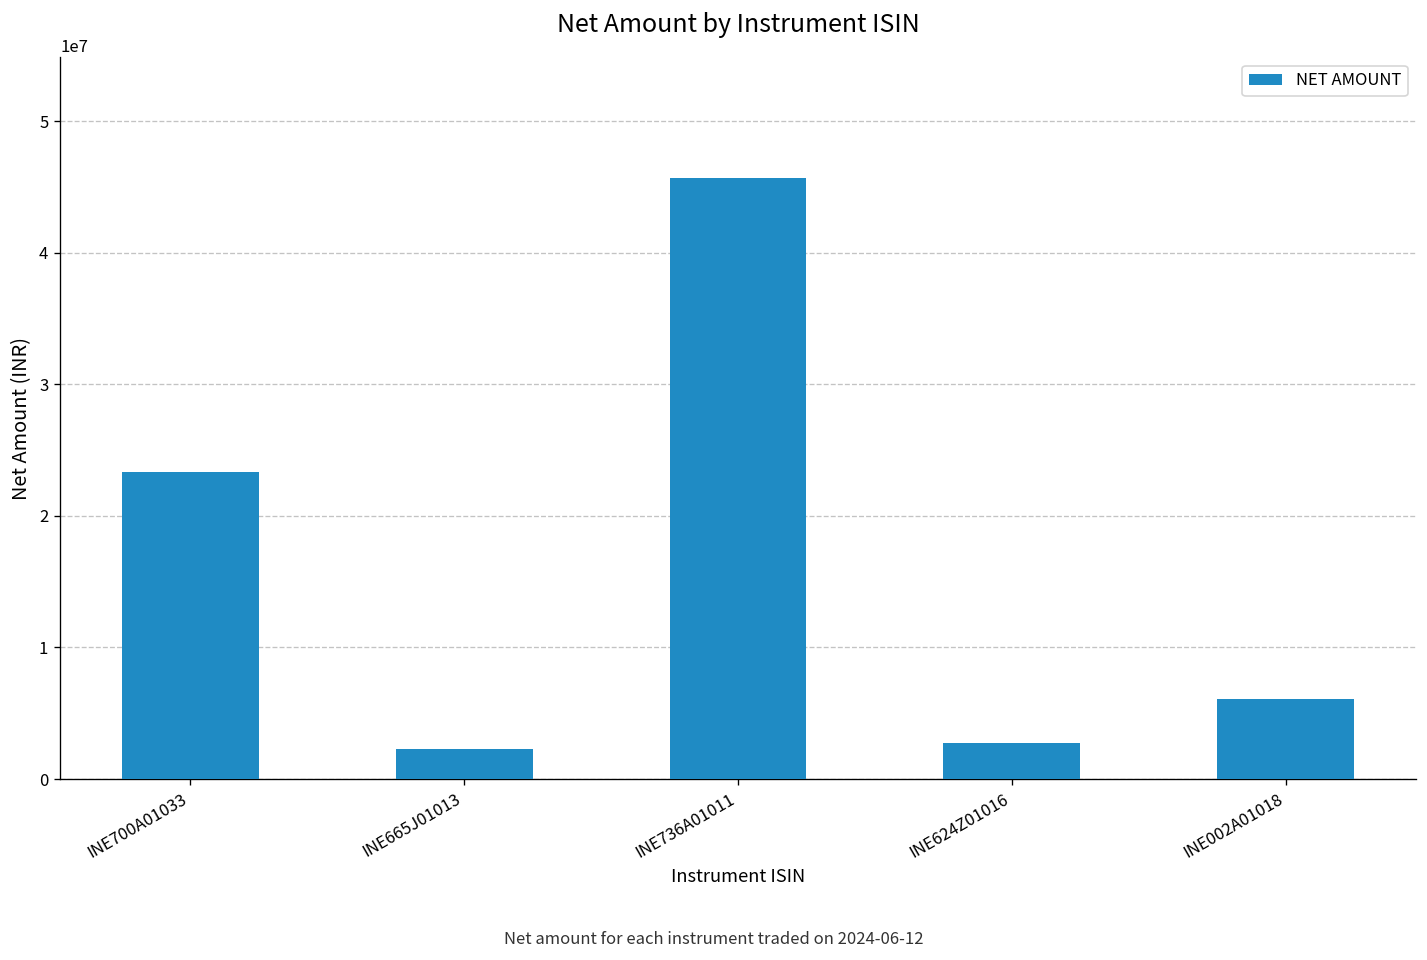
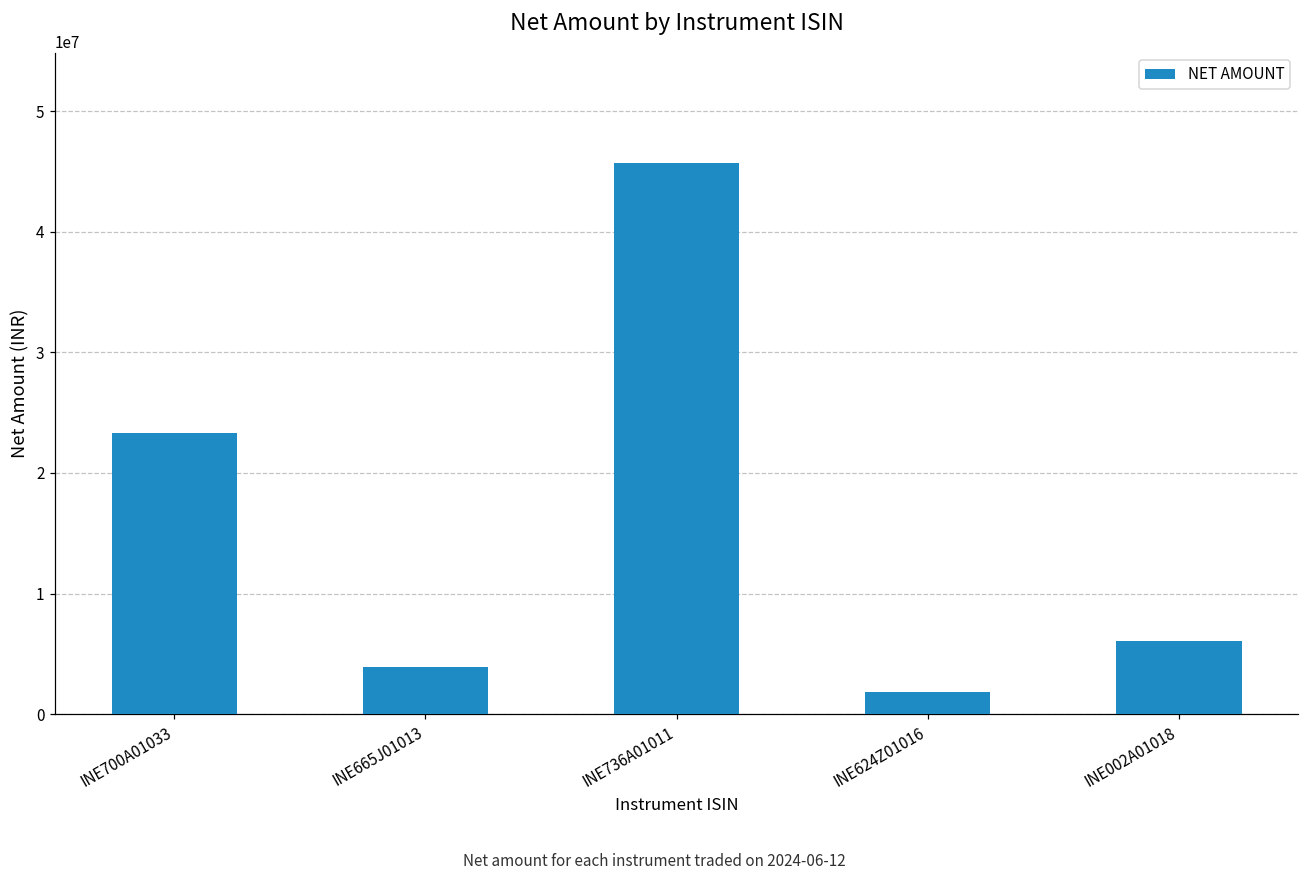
  {
    "INE700A01033": 23300000,
-   "INE665J01013": 2300000,
+   "INE665J01013": 3900000,
    "INE736A01011": 45700000,
-   "INE624Z01016": 2700000,
+   "INE624Z01016": 1900000,
    "INE002A01018": 6100000
  }
